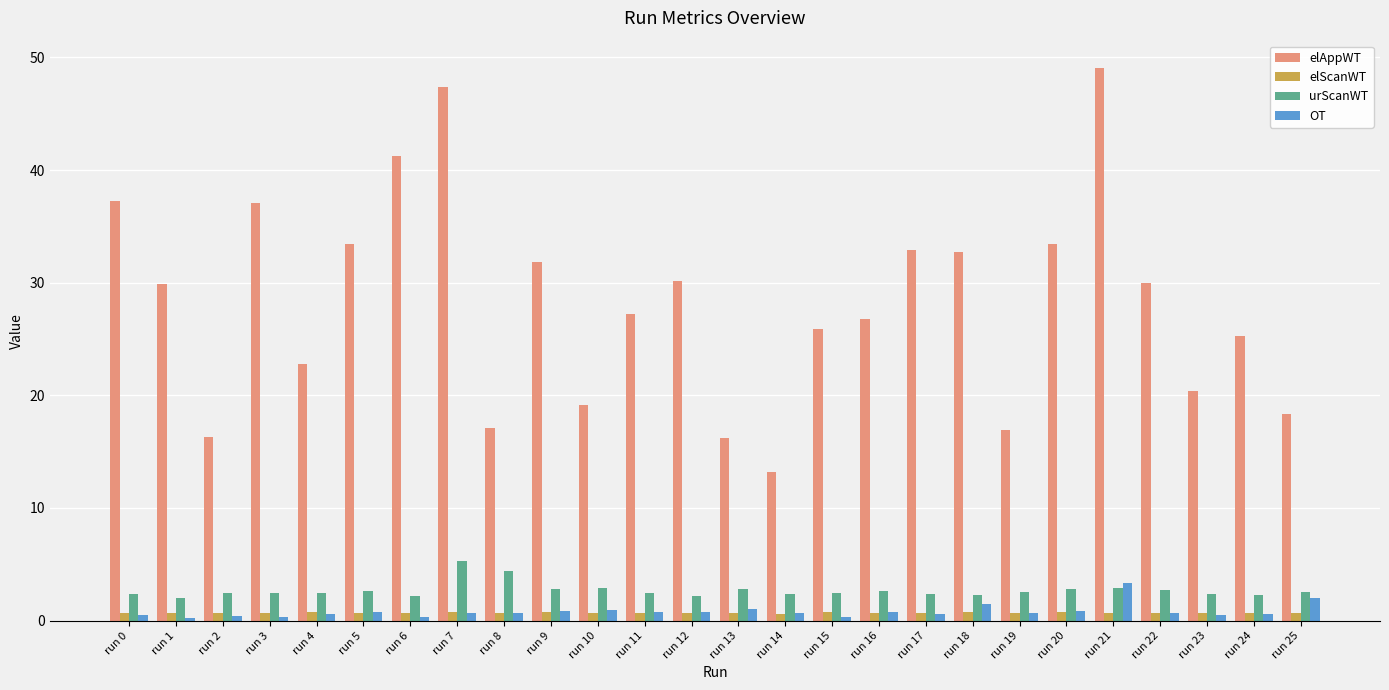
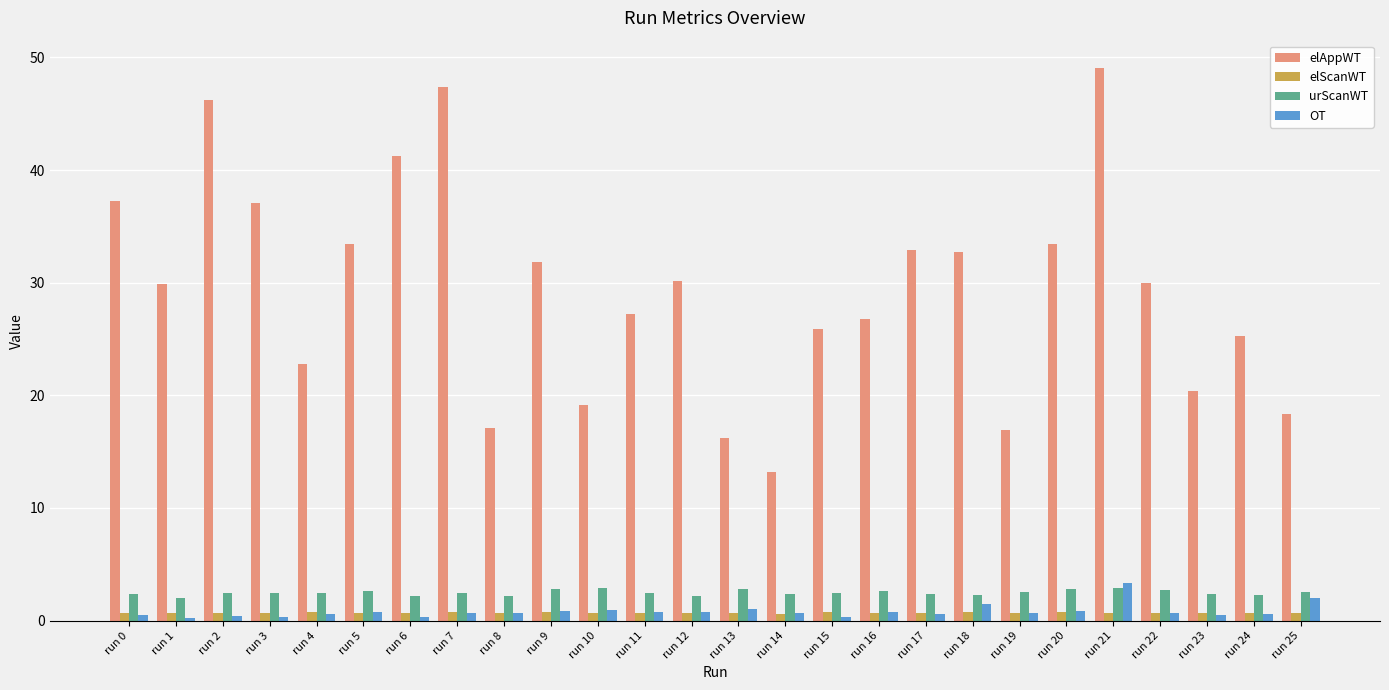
  {
    "elAppWT": {
      "run 0": 37.3,
      "run 1": 29.9,
-     "run 2": 16.3,
+     "run 2": 46.2,
      "run 3": 37.1,
      "run 4": 22.8,
      "run 5": 33.4,
      "run 6": 41.2,
      "run 7": 47.4,
      "run 8": 17.1,
      "run 9": 31.8,
      "run 10": 19.1,
      "run 11": 27.2,
      "run 12": 30.2,
      "run 13": 16.2,
      "run 14": 13.2,
      "run 15": 25.9,
      "run 16": 26.8,
      "run 17": 32.9,
      "run 18": 32.7,
      "run 19": 16.9,
      "run 20": 33.4,
      "run 21": 49.0,
      "run 22": 29.9,
      "run 23": 20.4,
      "run 24": 25.3,
      "run 25": 18.3
    },
    "elScanWT": {
      "run 0": 0.6,
      "run 1": 0.7,
      "run 2": 0.7,
      "run 3": 0.7,
      "run 4": 0.7,
      "run 5": 0.7,
      "run 6": 0.7,
      "run 7": 0.7,
      "run 8": 0.7,
      "run 9": 0.8,
      "run 10": 0.7,
      "run 11": 0.7,
      "run 12": 0.7,
      "run 13": 0.7,
      "run 14": 0.6,
      "run 15": 0.8,
      "run 16": 0.7,
      "run 17": 0.7,
      "run 18": 0.7,
      "run 19": 0.7,
      "run 20": 0.7,
      "run 21": 0.7,
      "run 22": 0.7,
      "run 23": 0.7,
      "run 24": 0.7,
      "run 25": 0.7
    },
    "urScanWT": {
      "run 0": 2.4,
      "run 1": 2.0,
      "run 2": 2.4,
      "run 3": 2.4,
      "run 4": 2.5,
      "run 5": 2.6,
      "run 6": 2.2,
-     "run 7": 5.3,
-     "run 8": 4.4,
+     "run 7": 2.4,
+     "run 8": 2.2,
      "run 9": 2.8,
      "run 10": 2.9,
      "run 11": 2.4,
      "run 12": 2.2,
      "run 13": 2.8,
      "run 14": 2.3,
      "run 15": 2.5,
      "run 16": 2.6,
      "run 17": 2.3,
      "run 18": 2.3,
      "run 19": 2.6,
      "run 20": 2.8,
      "run 21": 2.9,
      "run 22": 2.7,
      "run 23": 2.3,
      "run 24": 2.3,
      "run 25": 2.5
    },
    "OT": {
      "run 0": 0.5,
      "run 2": 0.4,
      "run 3": 0.3,
      "run 4": 0.6,
      "run 5": 0.7,
      "run 6": 0.3,
      "run 7": 0.7,
      "run 8": 0.7,
      "run 9": 0.9,
      "run 10": 0.9,
      "run 11": 0.7,
      "run 12": 0.8,
      "run 13": 1.0,
      "run 14": 0.7,
      "run 15": 0.3,
      "run 16": 0.7,
      "run 17": 0.6,
      "run 18": 1.5,
      "run 19": 0.7,
      "run 20": 0.9,
      "run 21": 3.3,
      "run 22": 0.7,
      "run 23": 0.5,
      "run 24": 0.6,
      "run 25": 2.0
    }
  }
